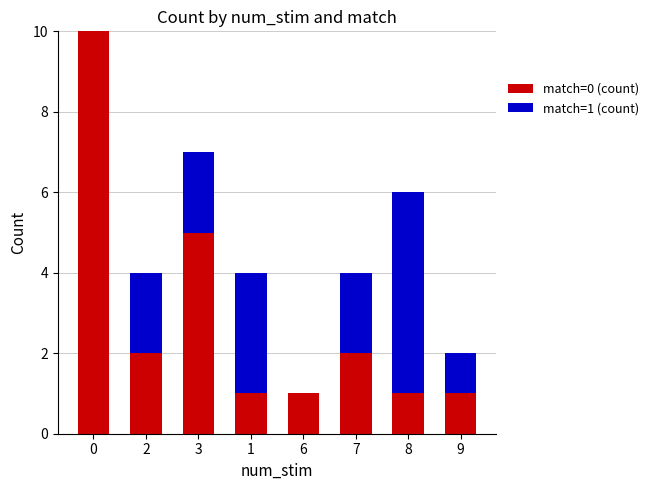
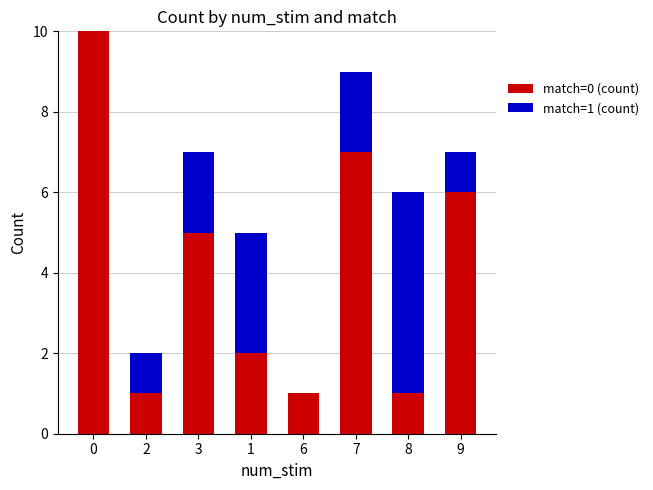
  {
    "match=0 (count)": {
      "0": 10,
-     "2": 2,
+     "2": 1,
      "3": 5,
-     "1": 1,
+     "1": 2,
      "6": 1,
-     "7": 2,
+     "7": 7,
      "8": 1,
-     "9": 1
+     "9": 6
    },
    "match=1 (count)": {
      "0": 0,
-     "2": 2,
+     "2": 1,
      "3": 2,
      "1": 3,
      "6": 0,
      "7": 2,
      "8": 5,
      "9": 1
    }
  }
